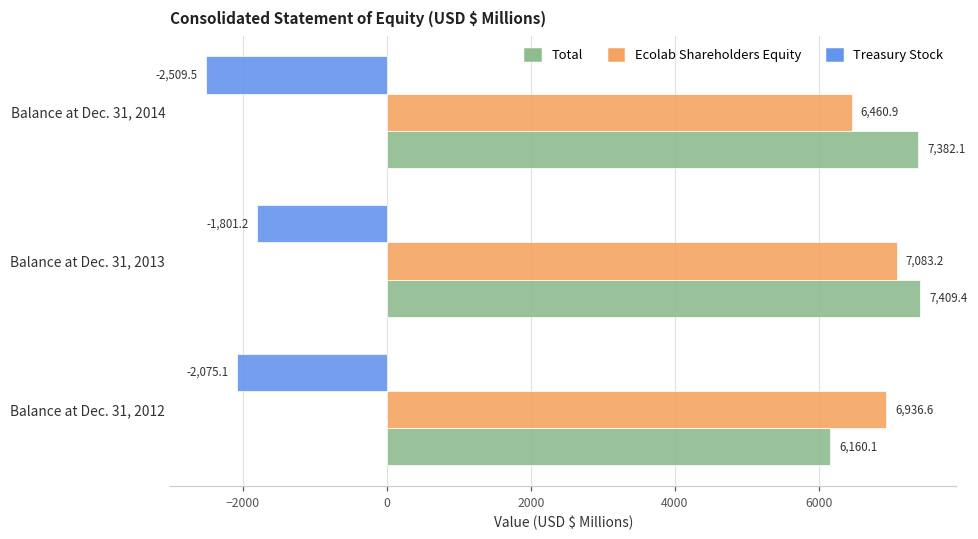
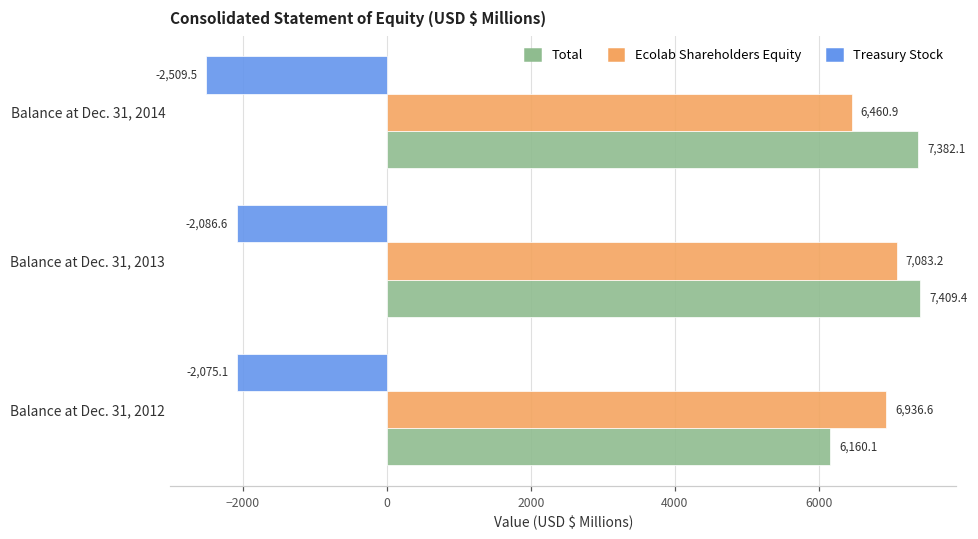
  {
    "Total": {
      "Balance at Dec. 31, 2014": "7,382.1",
      "Balance at Dec. 31, 2013": "7,409.4",
      "Balance at Dec. 31, 2012": "6,160.1"
    },
    "Ecolab Shareholders Equity": {
      "Balance at Dec. 31, 2014": "6,460.9",
      "Balance at Dec. 31, 2013": "7,083.2",
      "Balance at Dec. 31, 2012": "6,936.6"
    },
    "Treasury Stock": {
      "Balance at Dec. 31, 2014": "-2,509.5",
-     "Balance at Dec. 31, 2013": "-1,801.2",
+     "Balance at Dec. 31, 2013": "-2,086.6",
      "Balance at Dec. 31, 2012": "-2,075.1"
    }
  }
